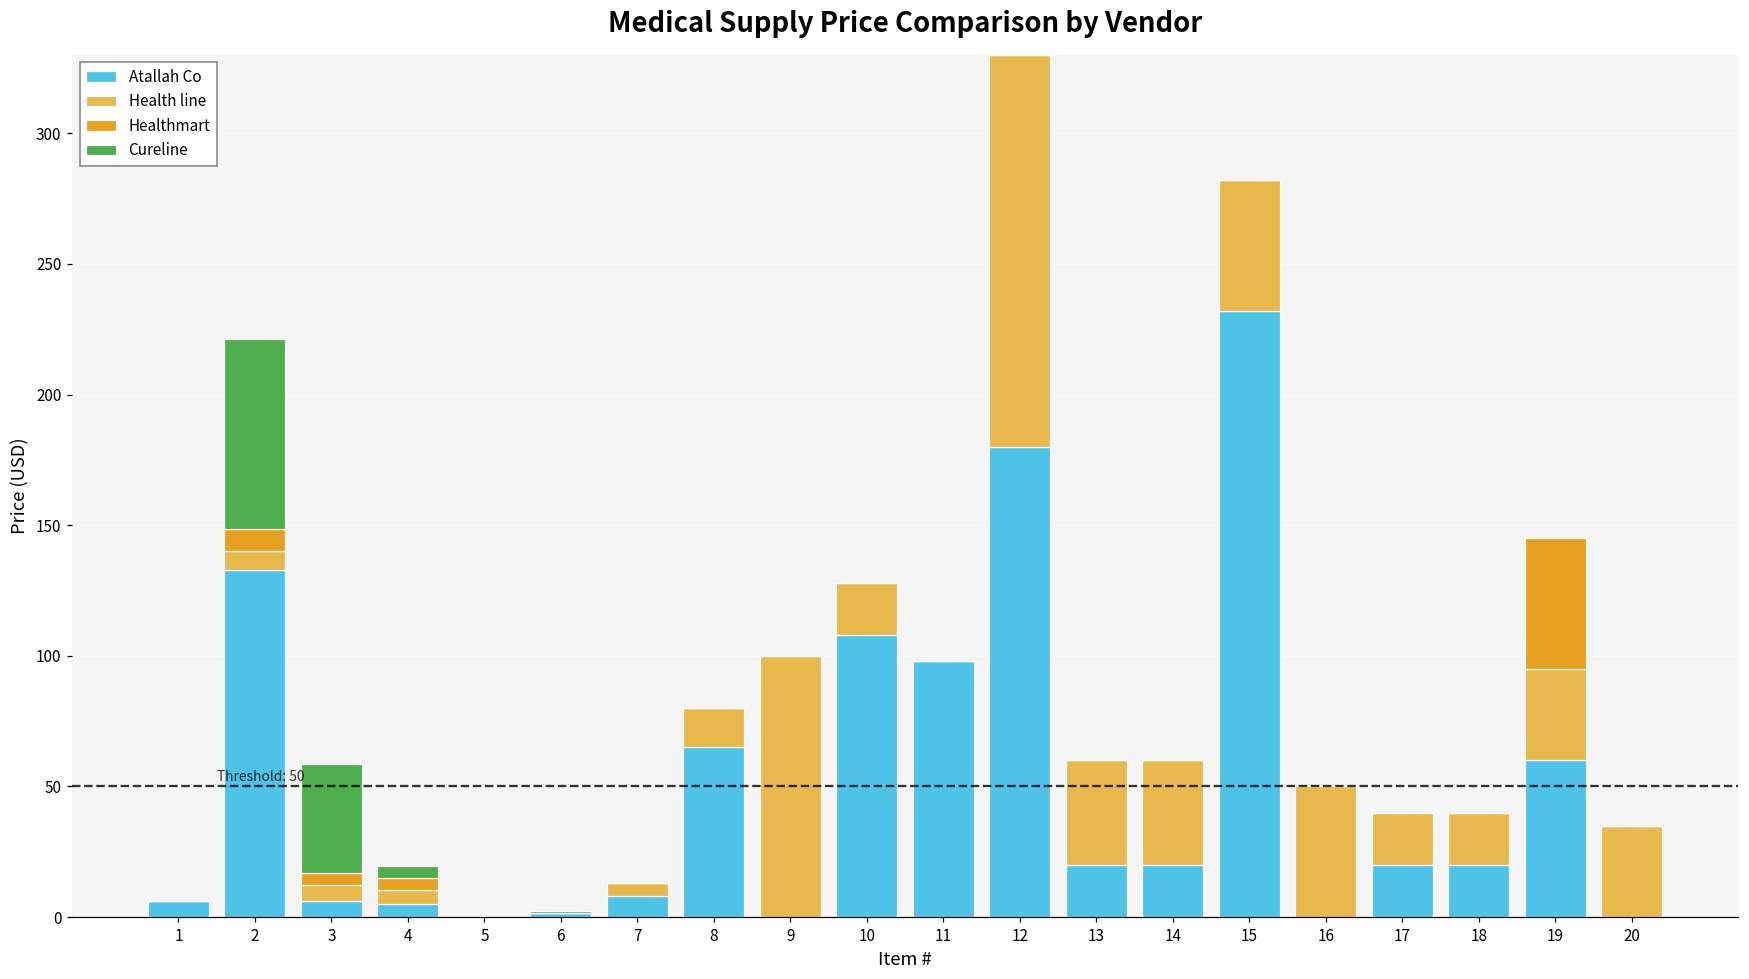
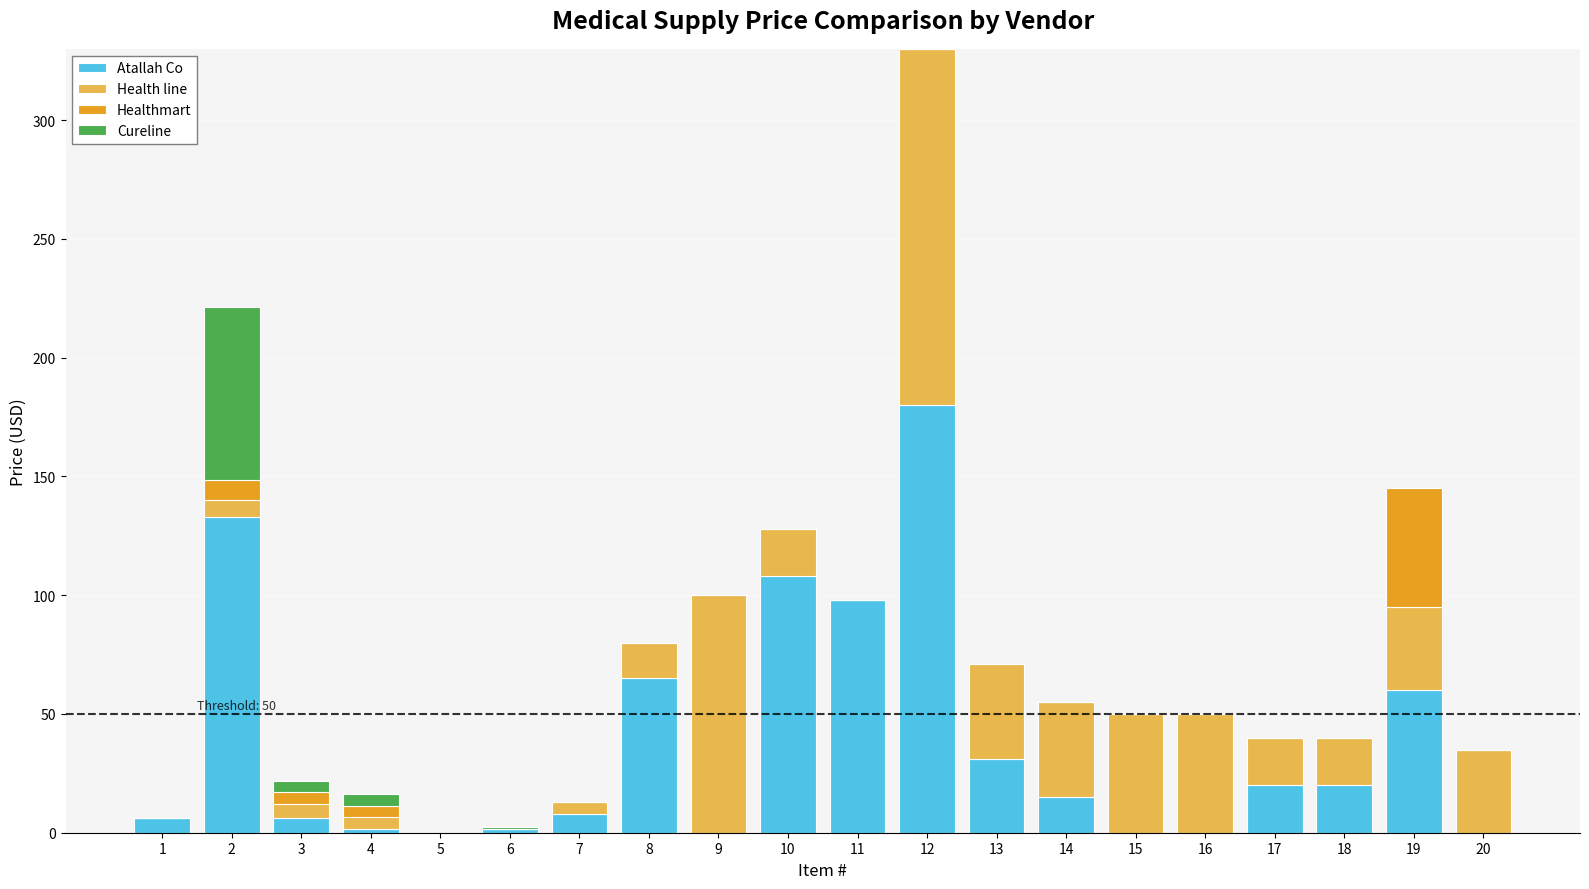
  {
    "Atallah Co": {
      "1": 6,
      "3": 6,
-     "4": 5,
+     "4": 2,
      "5": 0,
      "6": 2,
      "7": 8,
      "8": 65,
      "9": 0,
      "10": 108,
      "11": 98,
      "12": 180,
-     "13": 20,
-     "14": 20,
-     "15": 232,
+     "13": 31,
+     "14": 15,
+     "15": 0,
      "16": 0,
      "17": 20,
      "18": 20,
      "19": 60,
      "20": 0
    },
    "Cureline": {
      "1": 0,
      "2": 73,
-     "3": 42,
+     "3": 5,
      "4": 5,
      "5": 0,
      "7": 0,
      "8": 0,
      "9": 0,
      "10": 0,
      "11": 0,
      "12": 0,
      "13": 0,
      "14": 0,
      "15": 0,
      "16": 0,
      "17": 0,
      "18": 0,
      "19": 0,
      "20": 0
    }
  }
